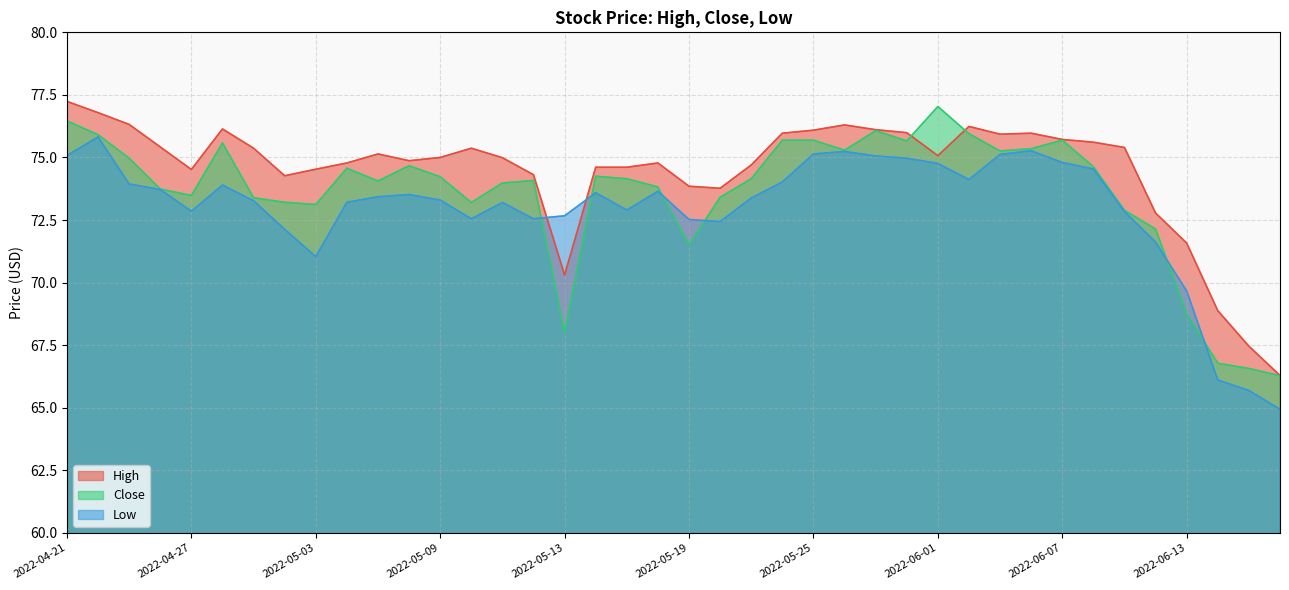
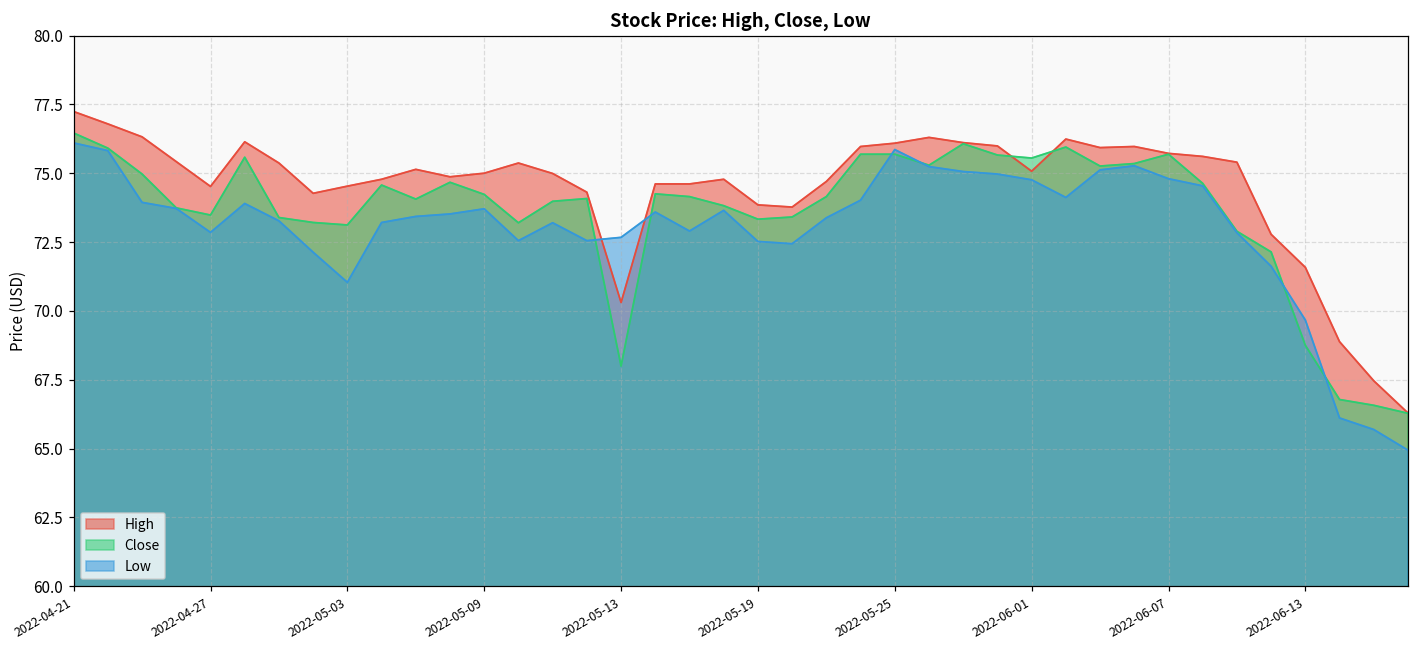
  {
    "High": {
      "2022-04-21": 77.2,
      "2022-04-27": 74.5,
      "2022-05-03": 74.5,
      "2022-05-09": 75.0,
      "2022-05-13": 70.3,
      "2022-05-19": 73.8,
      "2022-05-25": 76.1,
      "2022-06-01": 75.1,
      "2022-06-13": 71.6
    },
    "Close": {
      "2022-04-21": 76.5,
      "2022-04-27": 73.5,
      "2022-05-03": 73.1,
      "2022-05-09": 74.2,
      "2022-05-13": 68.0,
-     "2022-05-19": 71.5,
+     "2022-05-19": 73.3,
      "2022-05-25": 75.7,
-     "2022-06-01": 77.0,
+     "2022-06-01": 75.6,
      "2022-06-13": 68.8
    },
    "Low": {
-     "2022-04-21": 75.1,
+     "2022-04-21": 76.1,
      "2022-04-27": 72.8,
      "2022-05-03": 71.0,
-     "2022-05-09": 73.3,
+     "2022-05-09": 73.7,
      "2022-05-13": 72.7,
      "2022-05-19": 72.5,
-     "2022-05-25": 75.1,
+     "2022-05-25": 75.9,
      "2022-06-01": 74.8,
      "2022-06-07": 74.8,
      "2022-06-13": 69.7
    }
  }
